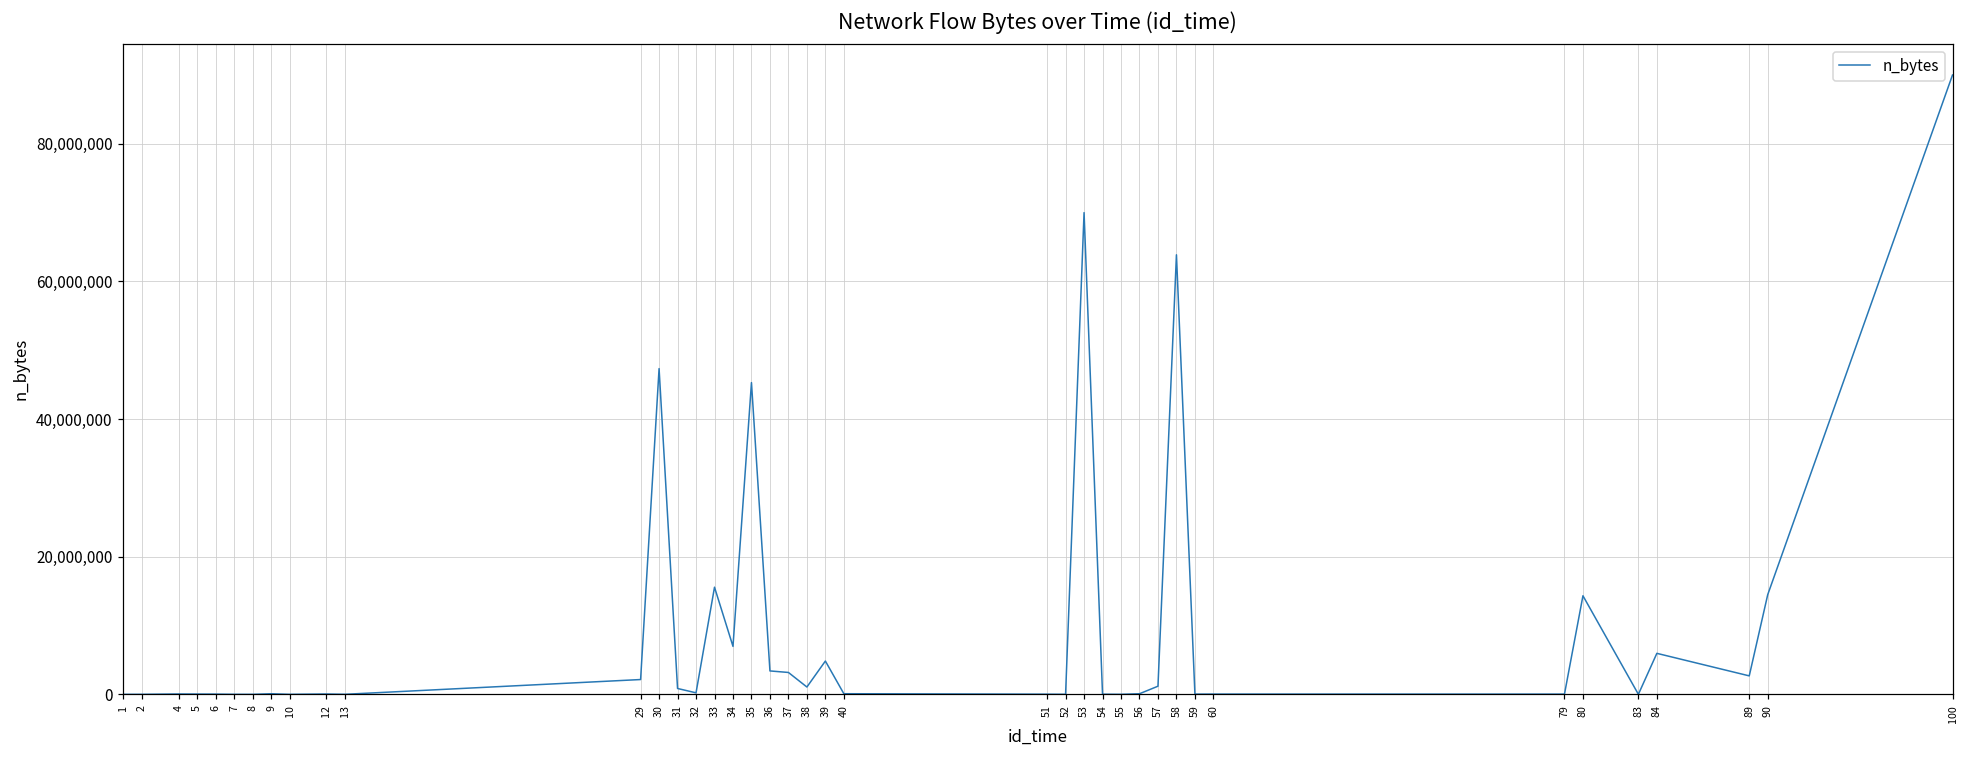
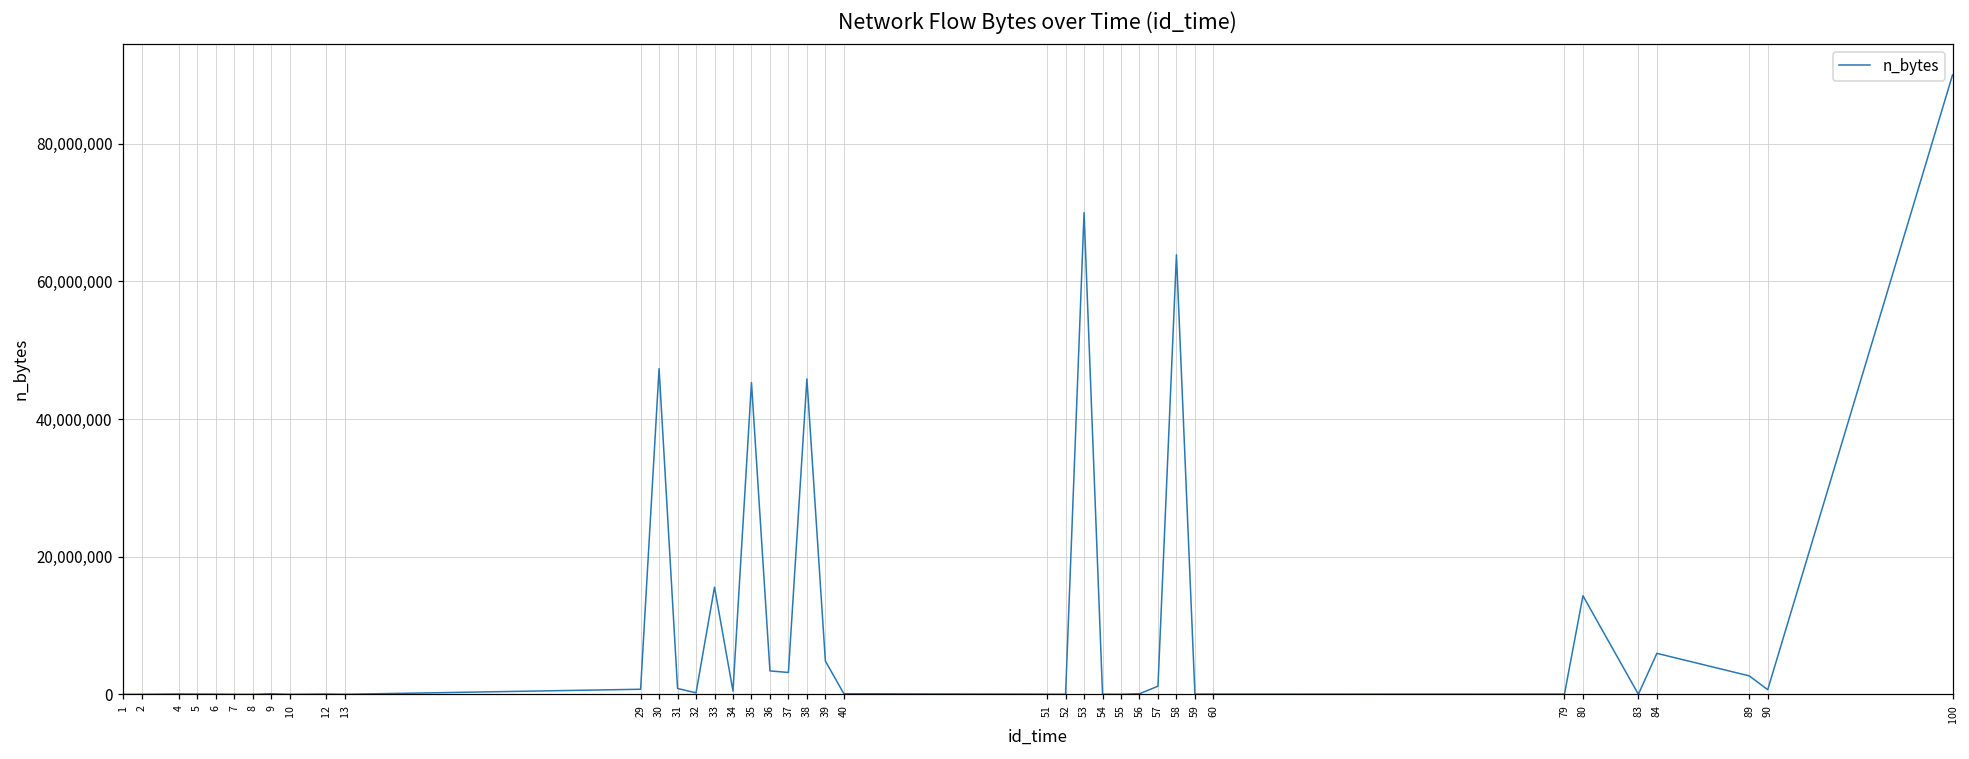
  {
    "1": "0",
    "2": "0",
    "4": "0",
    "5": "0",
    "6": "0",
    "7": "0",
    "8": "0",
    "9": "0",
    "10": "0",
    "12": "0",
    "13": "0",
-   "29": "2,000,000",
+   "29": "1,000,000",
    "30": "47,000,000",
    "31": "1,000,000",
    "32": "0",
    "33": "16,000,000",
-   "34": "7,000,000",
+   "34": "0",
    "35": "45,000,000",
    "36": "3,000,000",
    "37": "3,000,000",
-   "38": "1,000,000",
+   "38": "46,000,000",
    "39": "5,000,000",
    "40": "0",
    "51": "0",
    "52": "0",
    "53": "70,000,000",
    "54": "0",
    "55": "0",
    "56": "0",
    "57": "1,000,000",
    "58": "64,000,000",
    "59": "0",
    "60": "0",
    "79": "0",
    "80": "14,000,000",
    "83": "0",
    "84": "6,000,000",
    "89": "3,000,000",
-   "90": "14,000,000",
+   "90": "1,000,000",
    "100": "90,000,000"
  }
